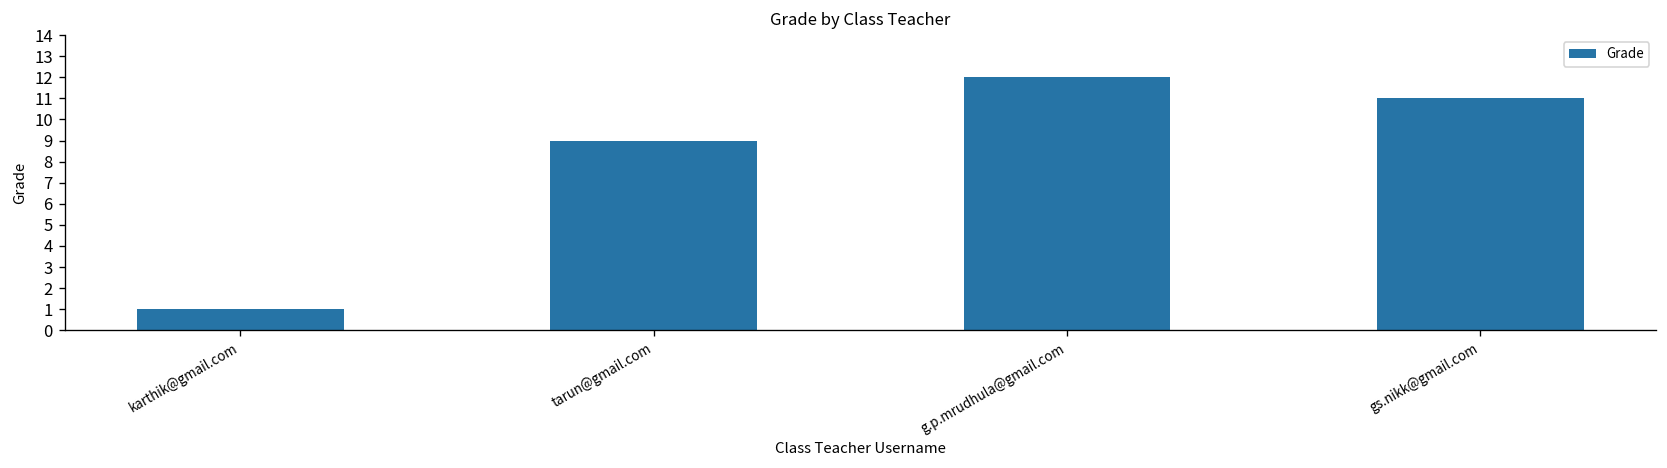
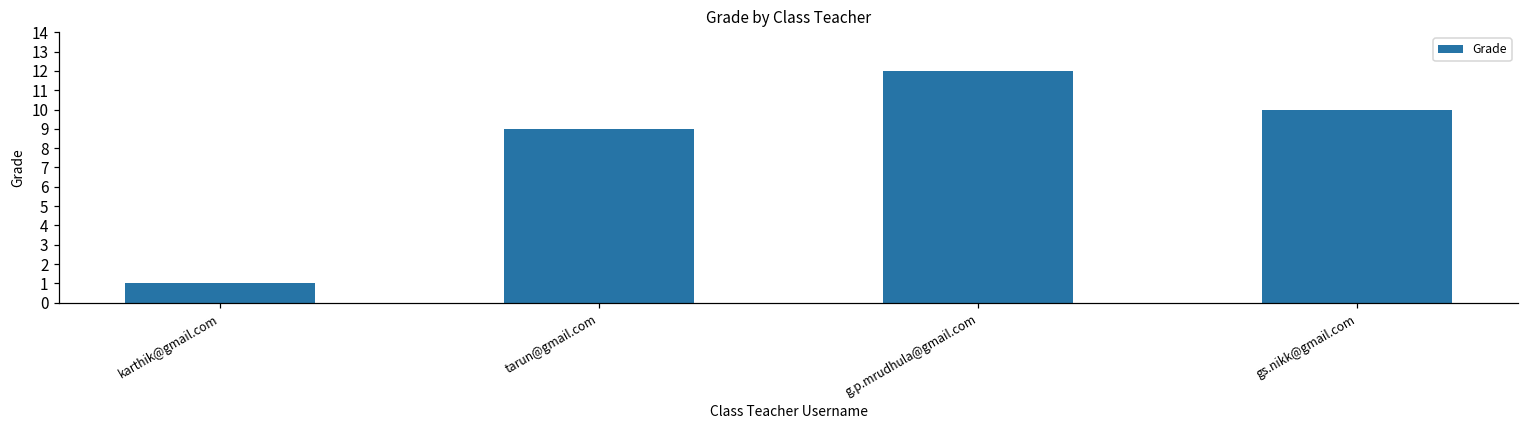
  {
    "karthik@gmail.com": 1,
    "tarun@gmail.com": 9,
    "g.p.mrudhula@gmail.com": 12,
-   "gs.nikk@gmail.com": 11
+   "gs.nikk@gmail.com": 10
  }
